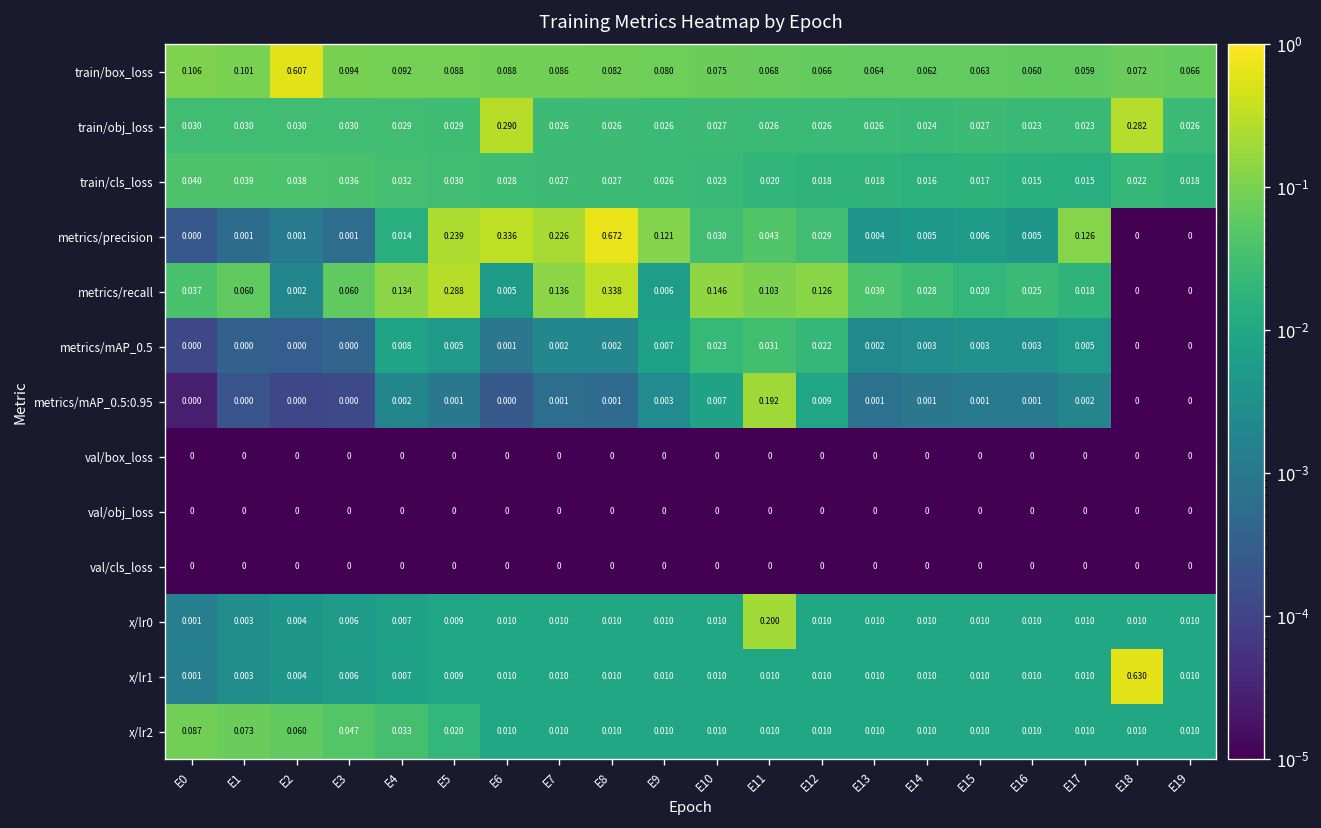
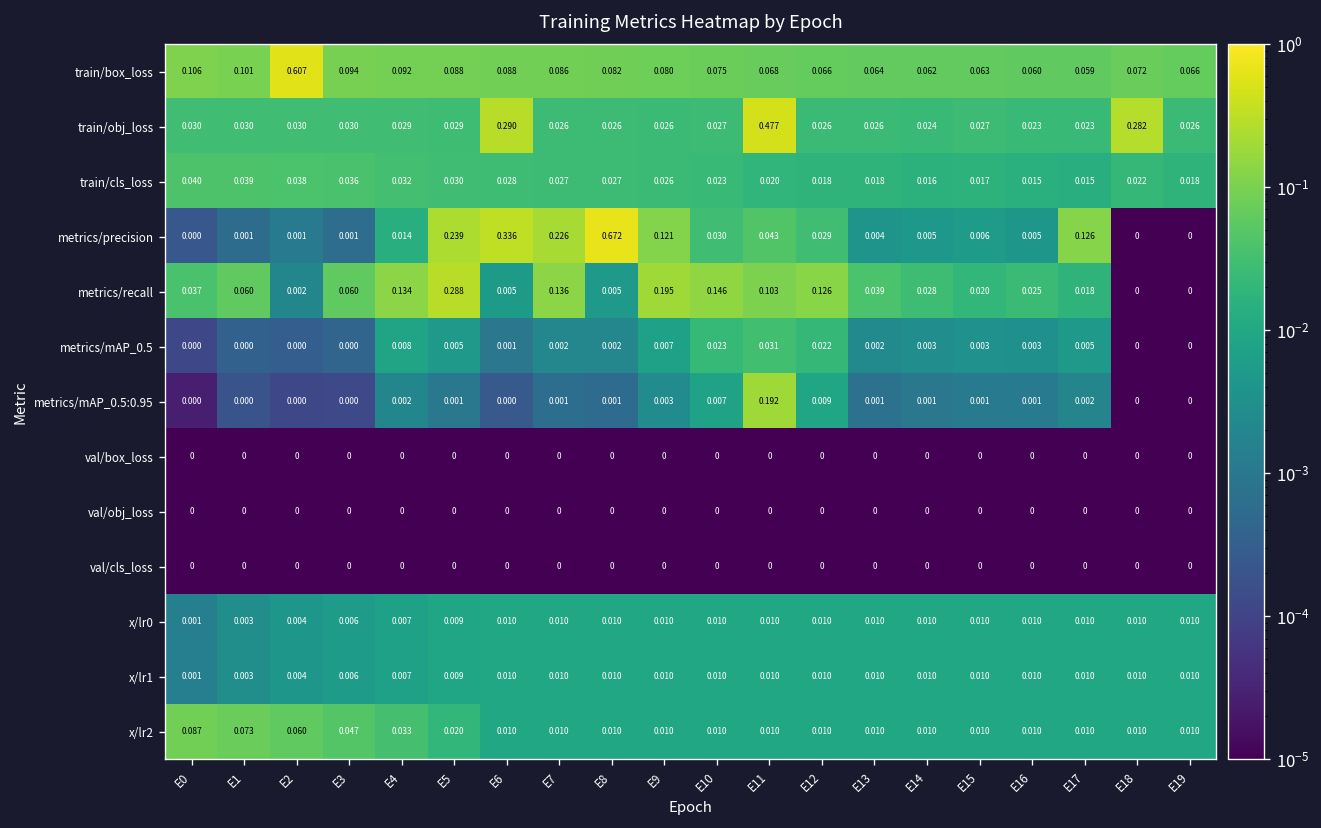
  {
    "train/obj_loss": {
      "E0": 0.030,
      "E1": 0.030,
      "E2": 0.030,
      "E3": 0.030,
      "E4": 0.029,
      "E5": 0.029,
      "E6": 0.290,
      "E7": 0.026,
      "E8": 0.026,
      "E9": 0.026,
      "E10": 0.027,
-     "E11": 0.026,
+     "E11": 0.477,
      "E12": 0.026,
      "E13": 0.026,
      "E14": 0.024,
      "E15": 0.027,
      "E16": 0.023,
      "E17": 0.023,
      "E18": 0.282,
      "E19": 0.026
    },
    "metrics/recall": {
      "E0": 0.037,
      "E1": 0.060,
      "E2": 0.002,
      "E3": 0.060,
      "E4": 0.134,
      "E5": 0.288,
      "E6": 0.005,
      "E7": 0.136,
-     "E8": 0.338,
-     "E9": 0.006,
+     "E8": 0.005,
+     "E9": 0.195,
      "E10": 0.146,
      "E11": 0.103,
      "E12": 0.126,
      "E13": 0.039,
      "E14": 0.028,
      "E15": 0.020,
      "E16": 0.025,
      "E17": 0.018,
      "E18": 0,
      "E19": 0
    },
    "x/lr0": {
      "E0": 0.001,
      "E1": 0.003,
      "E2": 0.004,
      "E3": 0.006,
      "E4": 0.007,
      "E5": 0.009,
      "E6": 0.010,
      "E7": 0.010,
      "E8": 0.010,
      "E9": 0.010,
      "E10": 0.010,
-     "E11": 0.200,
+     "E11": 0.010,
      "E12": 0.010,
      "E13": 0.010,
      "E14": 0.010,
      "E15": 0.010,
      "E16": 0.010,
      "E17": 0.010,
      "E18": 0.010,
      "E19": 0.010
    },
    "x/lr1": {
      "E0": 0.001,
      "E1": 0.003,
      "E2": 0.004,
      "E3": 0.006,
      "E4": 0.007,
      "E5": 0.009,
      "E6": 0.010,
      "E7": 0.010,
      "E8": 0.010,
      "E9": 0.010,
      "E10": 0.010,
      "E11": 0.010,
      "E12": 0.010,
      "E13": 0.010,
      "E14": 0.010,
      "E15": 0.010,
      "E16": 0.010,
      "E17": 0.010,
-     "E18": 0.630,
+     "E18": 0.010,
      "E19": 0.010
    }
  }
